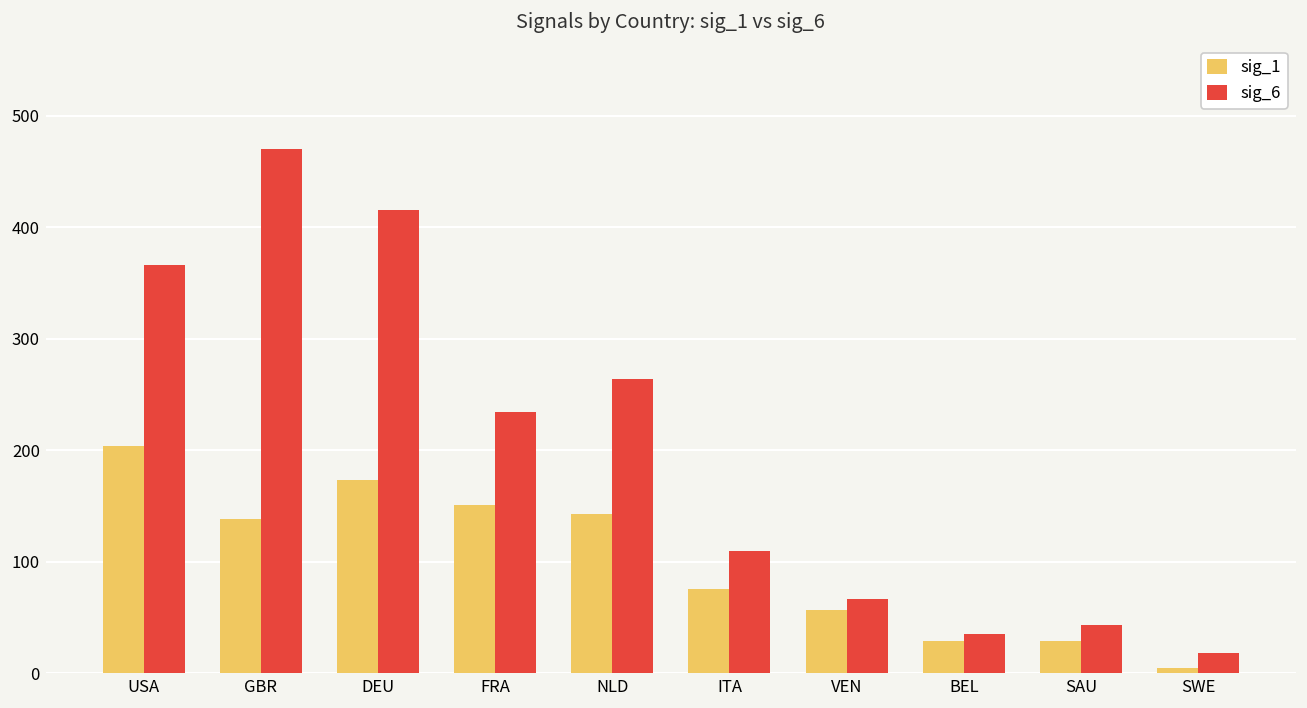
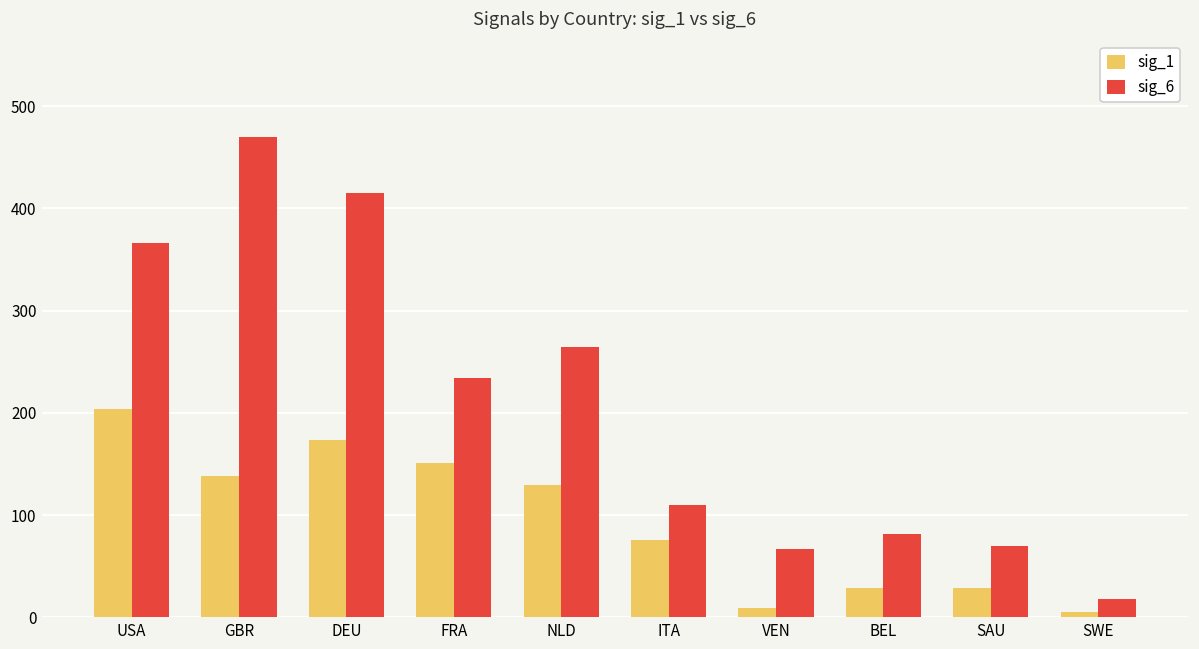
  {
    "sig_1": {
      "USA": 200,
      "GBR": 140,
      "DEU": 170,
      "FRA": 150,
-     "NLD": 140,
+     "NLD": 130,
      "ITA": 80,
-     "VEN": 60,
+     "VEN": 10,
      "BEL": 30,
      "SAU": 30,
      "SWE": 10
    },
    "sig_6": {
      "USA": 370,
      "GBR": 470,
      "DEU": 420,
      "FRA": 230,
      "NLD": 260,
      "ITA": 110,
      "VEN": 70,
-     "BEL": 40,
-     "SAU": 40,
+     "BEL": 80,
+     "SAU": 70,
      "SWE": 20
    }
  }
